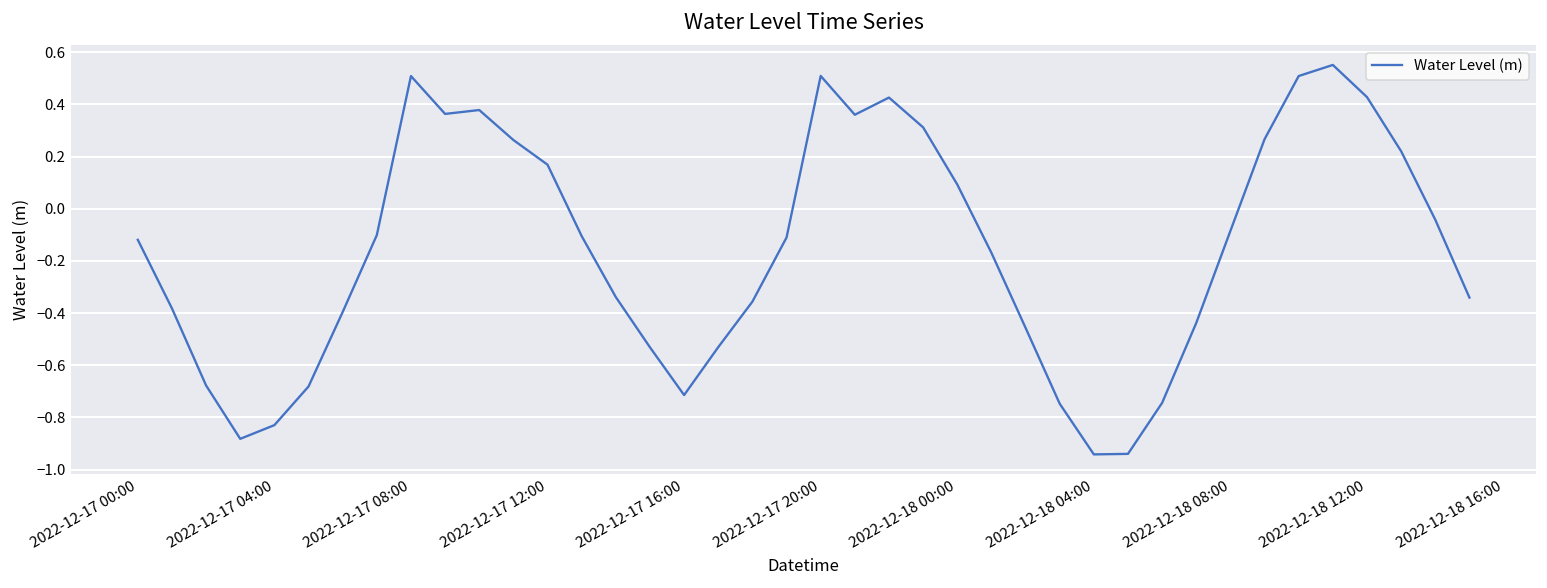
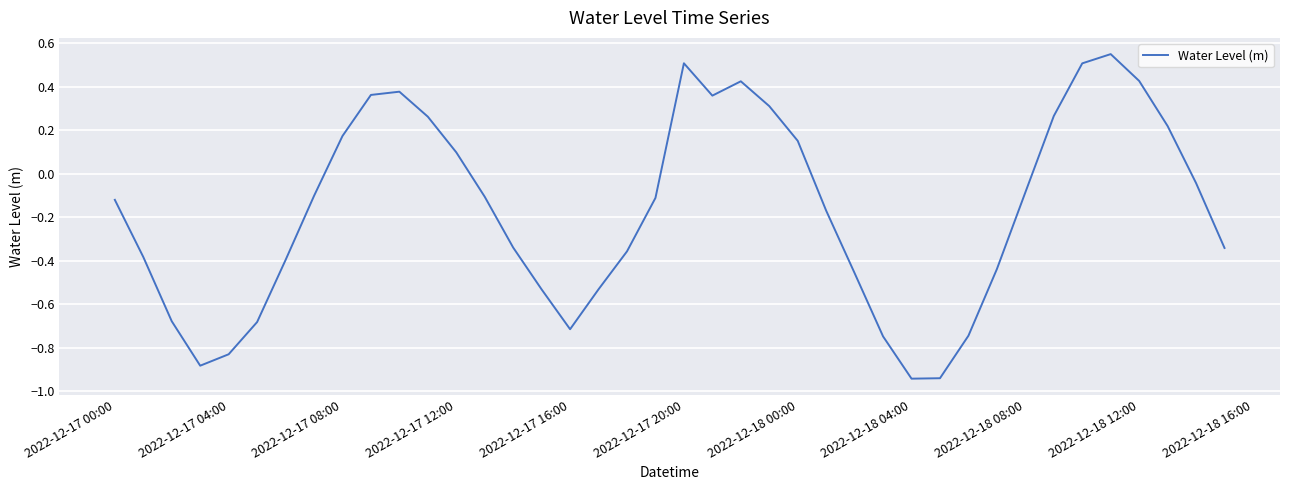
  {
    "2022-12-17 00:00": -0.12,
    "2022-12-17 04:00": -0.83,
-   "2022-12-17 08:00": 0.51,
-   "2022-12-17 12:00": 0.17,
+   "2022-12-17 08:00": 0.17,
+   "2022-12-17 12:00": 0.10,
    "2022-12-17 16:00": -0.71,
    "2022-12-17 20:00": 0.51,
-   "2022-12-18 00:00": 0.09,
+   "2022-12-18 00:00": 0.15,
    "2022-12-18 04:00": -0.94,
    "2022-12-18 08:00": -0.08,
    "2022-12-18 12:00": 0.43
  }
